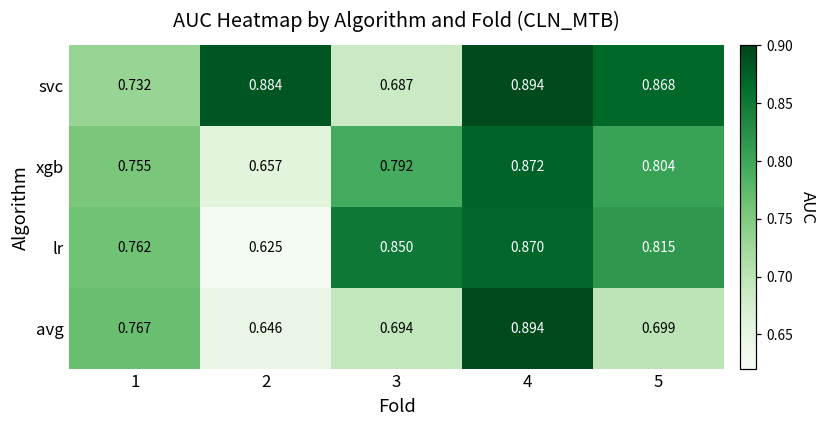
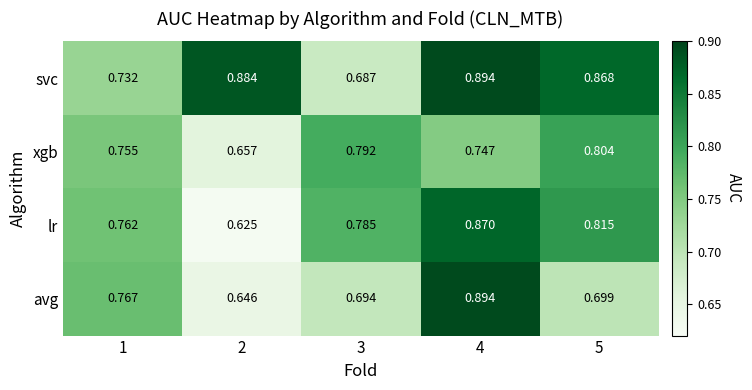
  {
    "svc": {
      "1": 0.732,
      "2": 0.884,
      "3": 0.687,
      "4": 0.894,
      "5": 0.868
    },
    "xgb": {
      "1": 0.755,
      "2": 0.657,
      "3": 0.792,
-     "4": 0.872,
+     "4": 0.747,
      "5": 0.804
    },
    "lr": {
      "1": 0.762,
      "2": 0.625,
-     "3": 0.850,
+     "3": 0.785,
      "4": 0.870,
      "5": 0.815
    },
    "avg": {
      "1": 0.767,
      "2": 0.646,
      "3": 0.694,
      "4": 0.894,
      "5": 0.699
    }
  }
